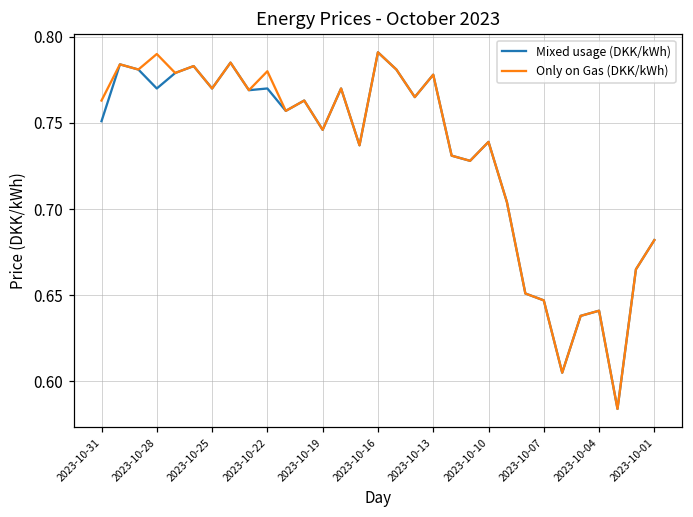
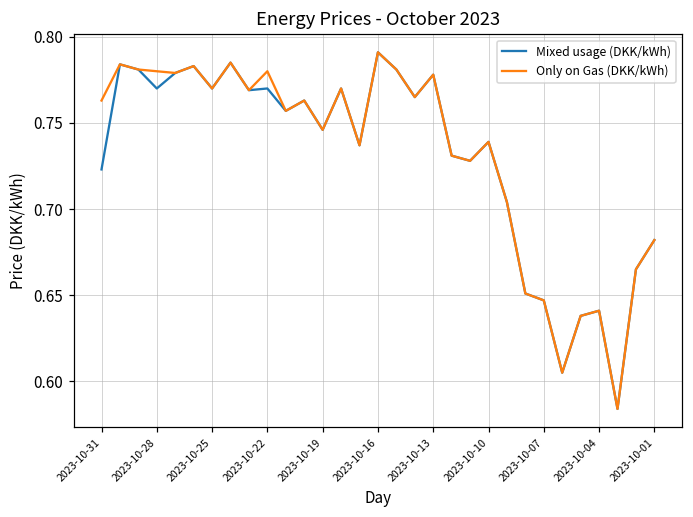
  {
    "Mixed usage (DKK/kWh)": {
-     "2023-10-31": 0.751,
+     "2023-10-31": 0.723,
      "2023-10-28": 0.770,
      "2023-10-22": 0.770
    },
    "Only on Gas (DKK/kWh)": {
      "2023-10-31": 0.763,
-     "2023-10-28": 0.79,
+     "2023-10-28": 0.78,
      "2023-10-22": 0.78
    }
  }
